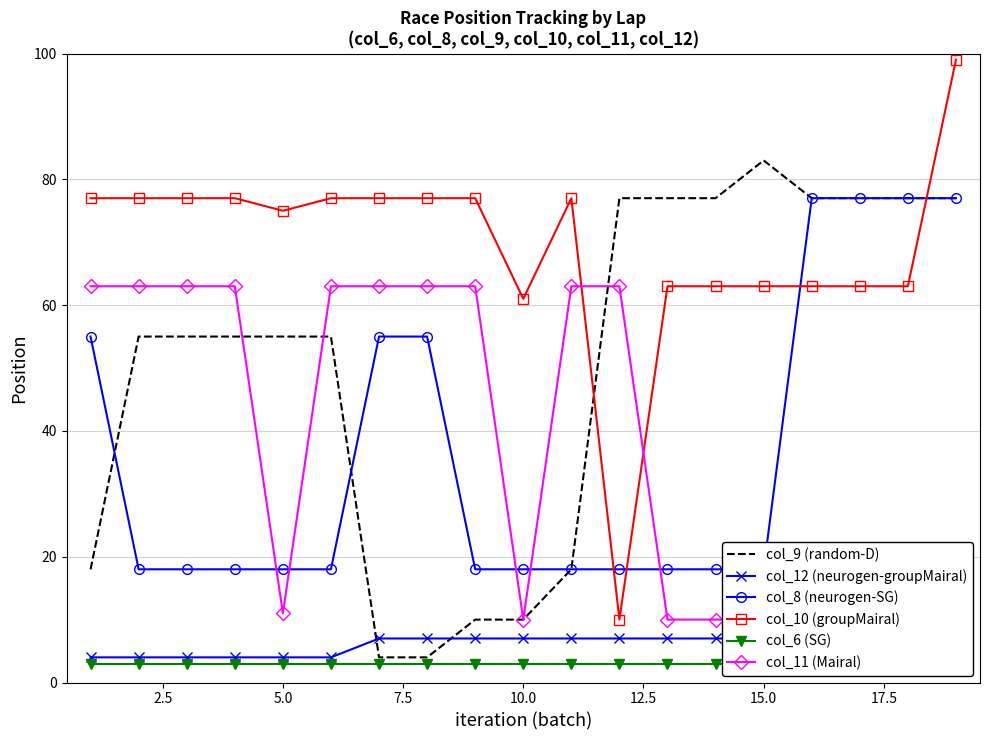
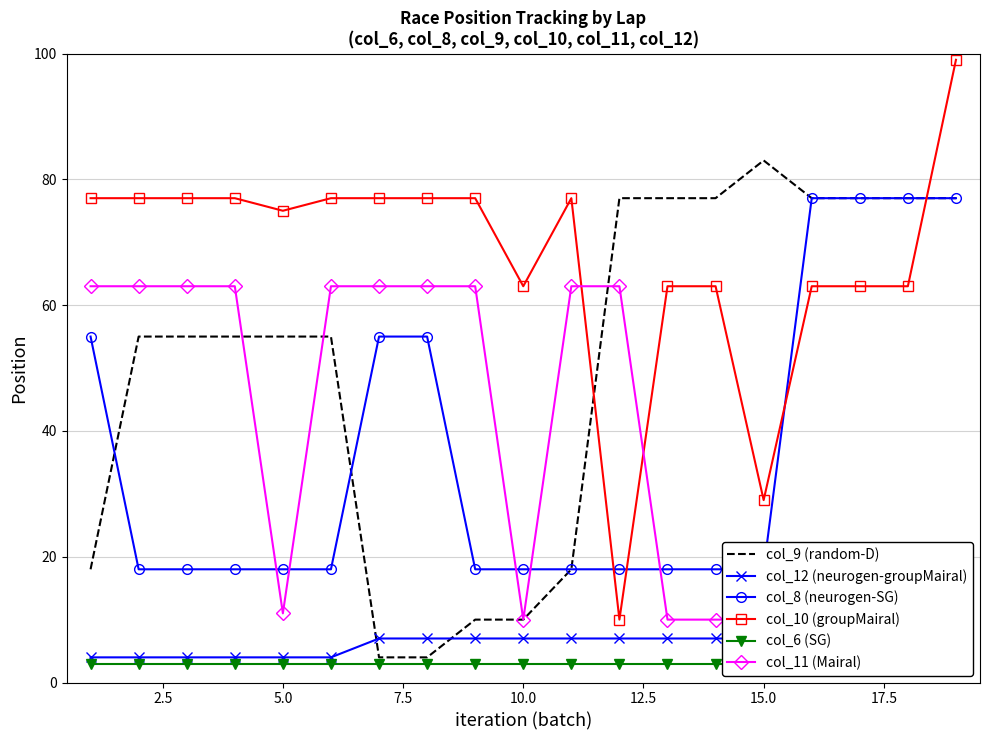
  {
    "col_9 (random-D)": {
      "5.0": 55,
      "15.0": 83
    },
    "col_10 (groupMairal)": {
      "5.0": 75,
-     "10.0": 61,
-     "15.0": 63
+     "10.0": 63,
+     "15.0": 29
    },
    "col_6 (SG)": {
      "5.0": 3,
      "10.0": 3
    },
    "col_11 (Mairal)": {
      "5.0": 11
    }
  }
